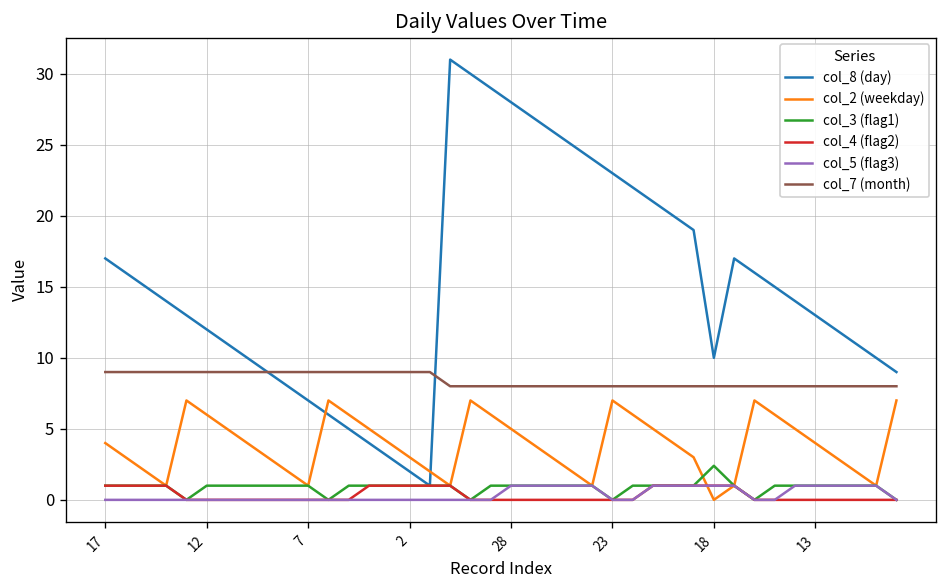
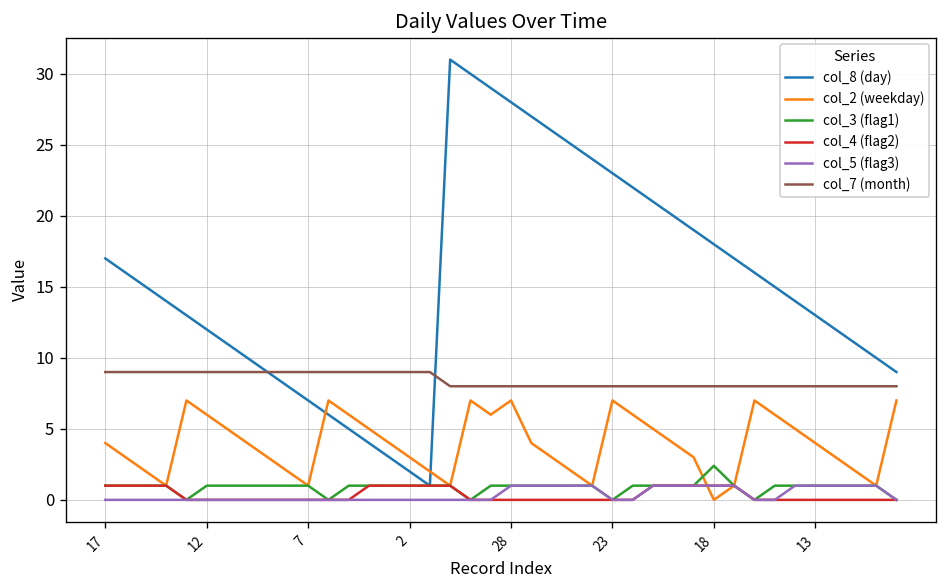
  {
    "col_8 (day)": {
      "7": 7,
      "2": 2,
      "28": 28,
      "23": 23,
-     "18": 10
+     "18": 18
    },
    "col_2 (weekday)": {
      "2": 3,
-     "28": 5,
+     "28": 7,
      "23": 7,
      "18": 0
    },
    "col_3 (flag1)": {
      "18": 2.4
    },
    "col_4 (flag2)": {
      "28": 0
    },
    "col_5 (flag3)": {
      "2": 0
    },
    "col_7 (month)": {
      "7": 9,
      "2": 9,
      "28": 8,
      "23": 8,
      "18": 8
    }
  }
